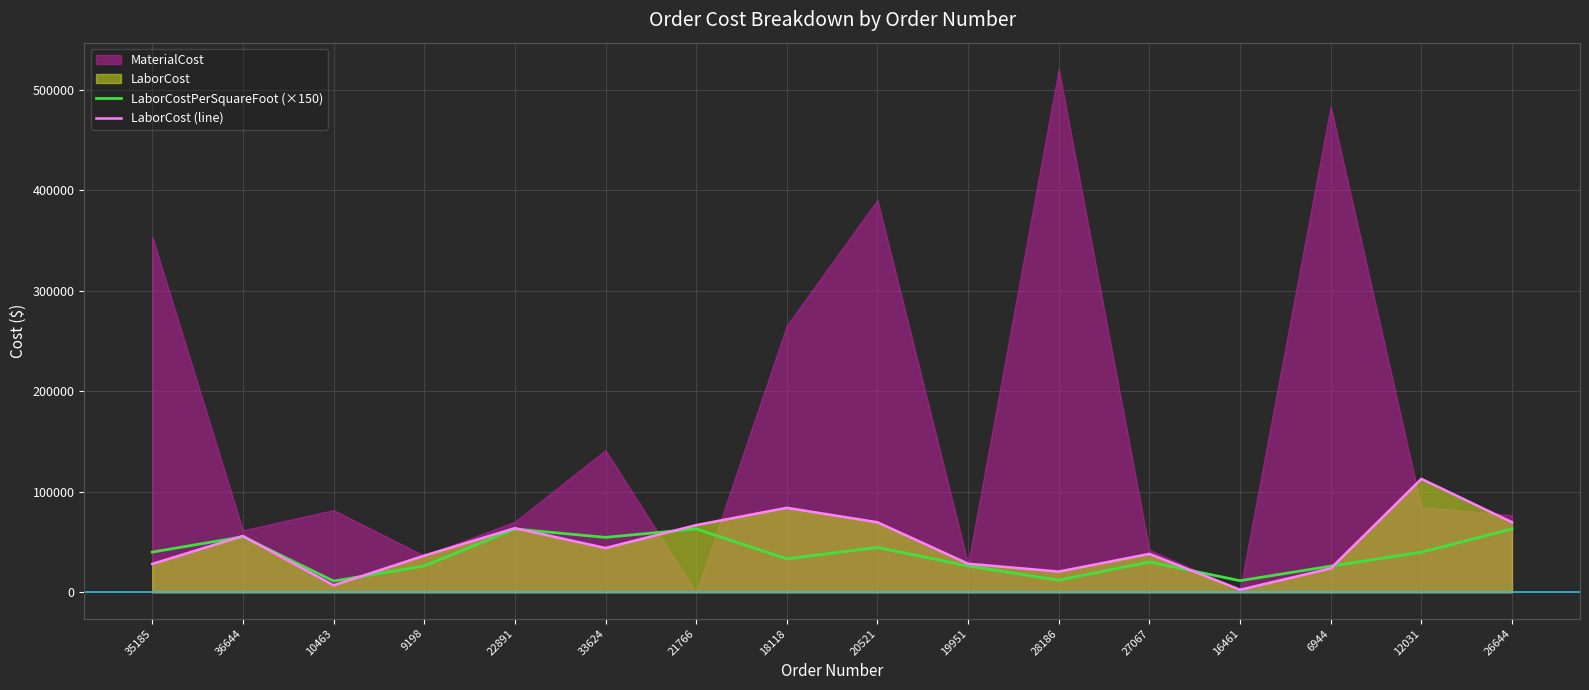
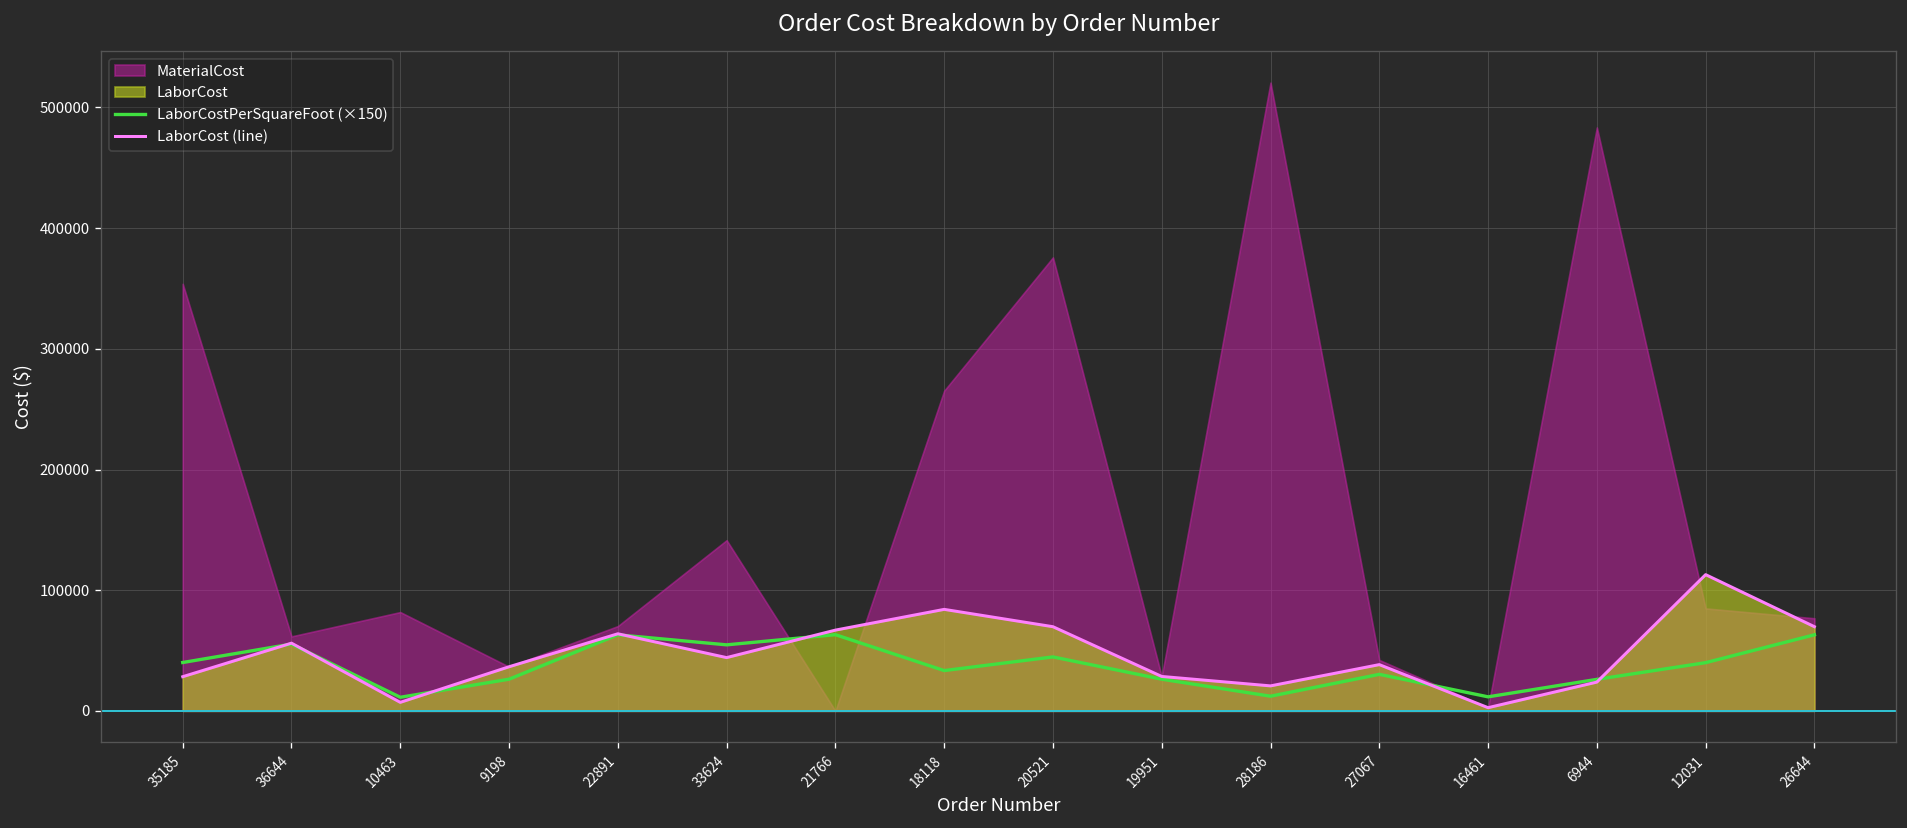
  {
    "LaborCostPerSquareFoot (×150)": {
      "35185": 40000,
      "10463": 11000,
      "9198": 26000,
      "33624": 55000,
      "21766": 63000,
      "18118": 33000,
      "20521": 45000,
      "28186": 12000,
      "27067": 30000,
      "16461": 12000,
      "12031": 40000,
      "26644": 63000
    },
    "MaterialCost": {
      "35185": 354000,
      "36644": 62000,
      "10463": 82000,
      "22891": 70000,
      "33624": 141000,
      "21766": 0,
      "18118": 265000,
-     "20521": 390000,
+     "20521": 376000,
      "28186": 521000,
      "27067": 42000,
      "6944": 483000,
      "12031": 85000,
      "26644": 77000
    },
    "LaborCost": {
      "35185": 28000,
      "10463": 7000,
      "33624": 44000,
      "21766": 67000,
      "18118": 84000,
      "20521": 70000,
      "28186": 21000,
      "27067": 38000,
      "12031": 113000,
      "26644": 70000
    }
  }
